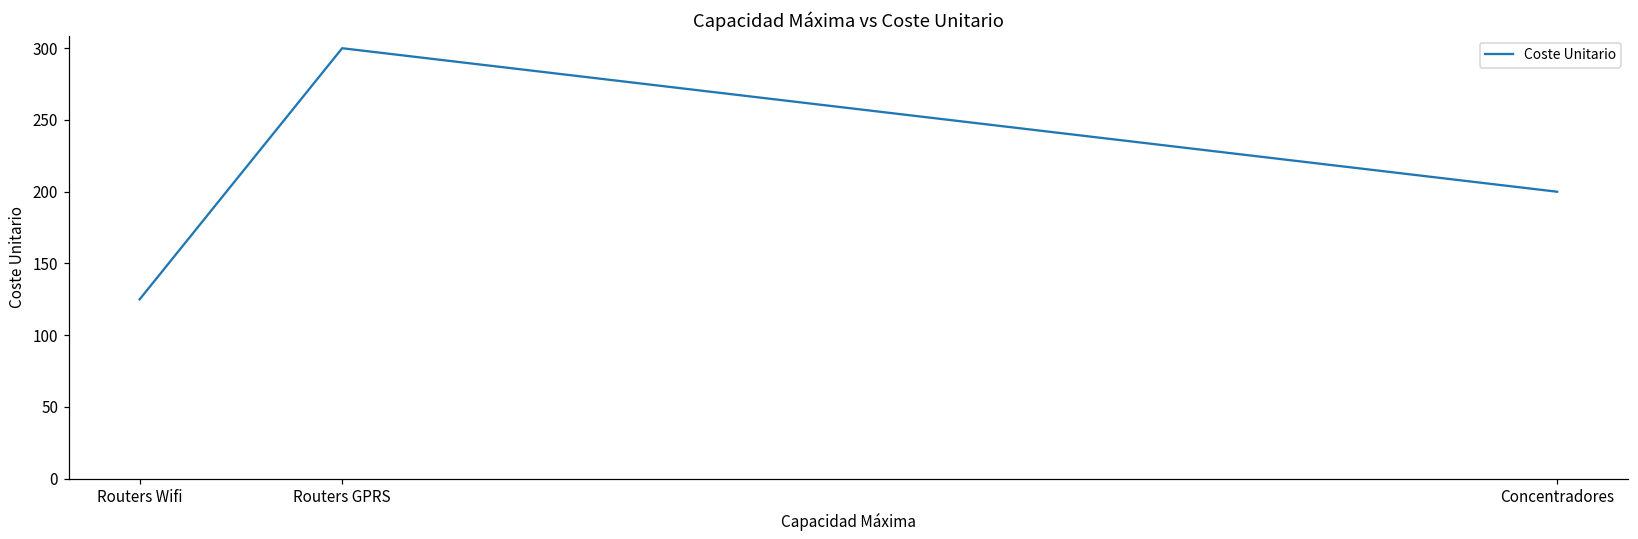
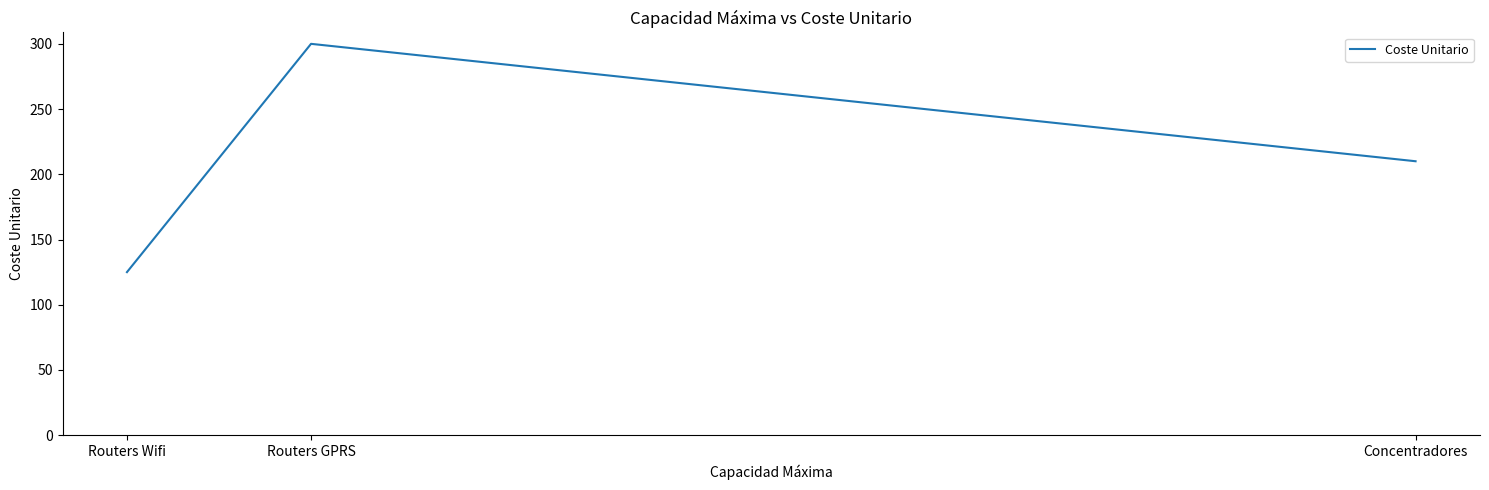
  {
    "Routers Wifi": 125,
    "Routers GPRS": 300,
-   "Concentradores": 200
+   "Concentradores": 210
  }
